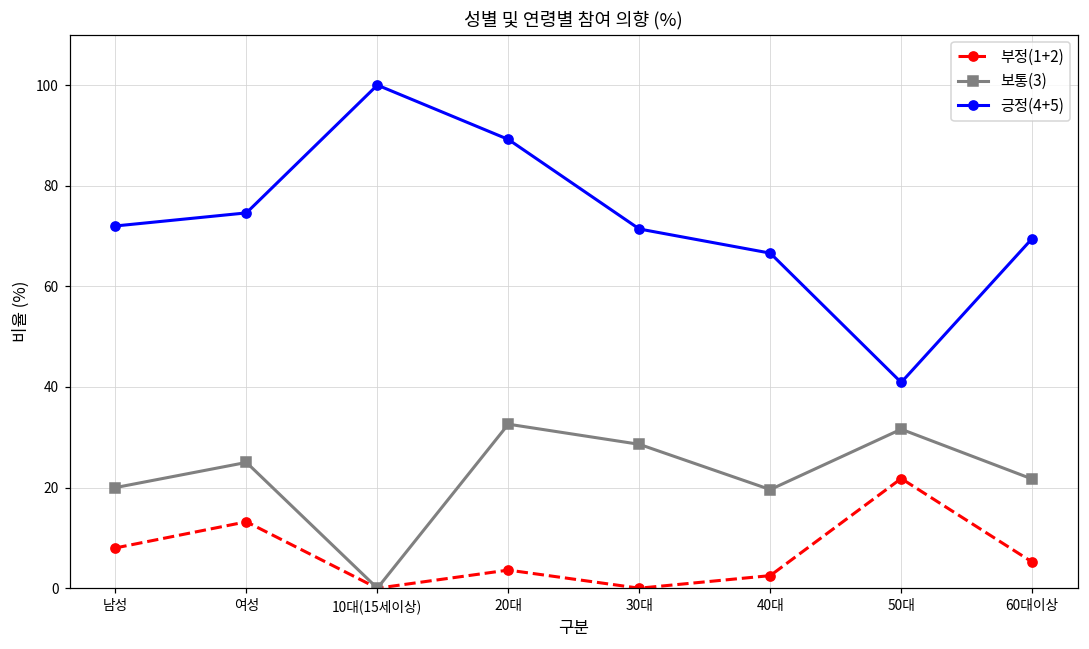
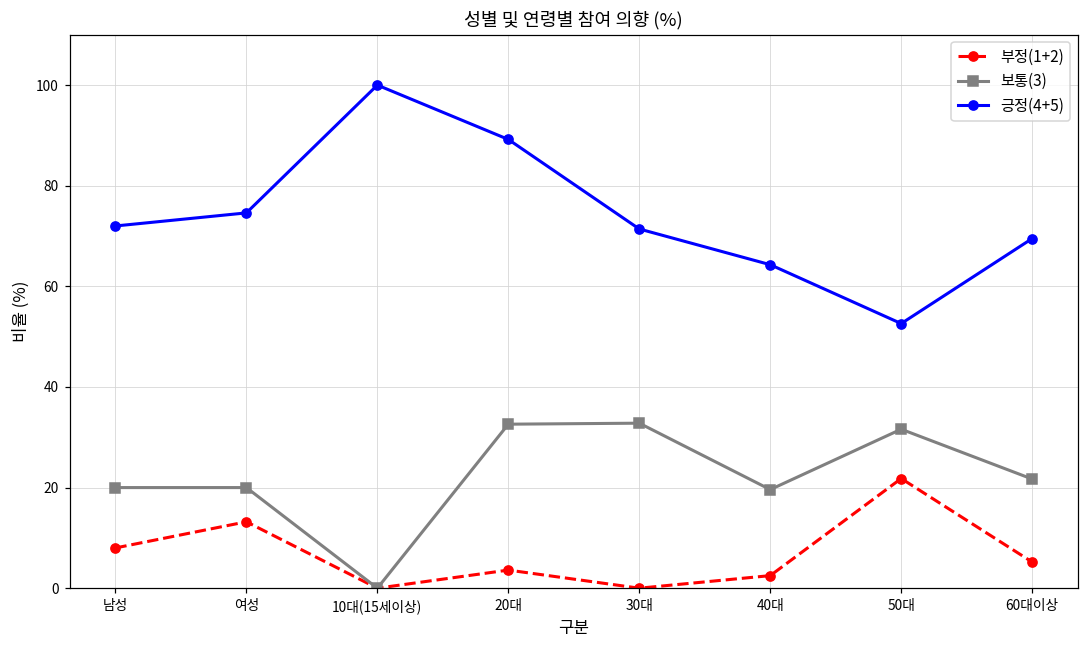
  {
    "부정(1+2)": {
      "남성": 8,
      "여성": 13,
      "20대": 4,
      "30대": 0,
      "40대": 3,
      "50대": 22,
      "60대이상": 5
    },
    "보통(3)": {
      "남성": 20,
-     "여성": 25,
+     "여성": 20,
      "20대": 33,
-     "30대": 29,
+     "30대": 33,
      "40대": 20,
      "50대": 32,
      "60대이상": 22
    },
    "긍정(4+5)": {
      "남성": 72,
      "여성": 75,
      "10대(15세이상)": 100,
      "20대": 89,
      "30대": 71,
-     "40대": 67,
-     "50대": 41,
+     "40대": 64,
+     "50대": 53,
      "60대이상": 70
    }
  }
